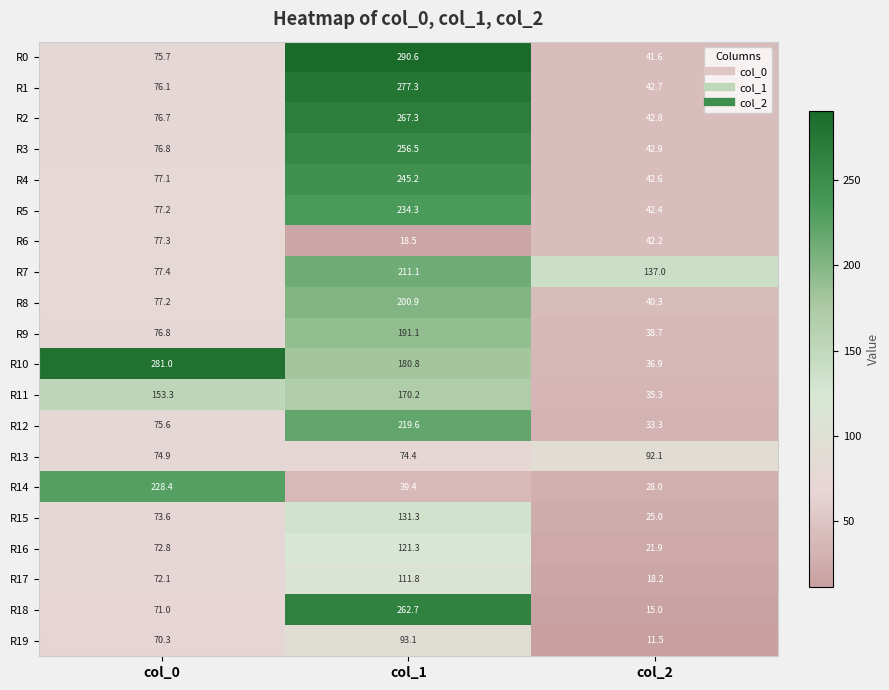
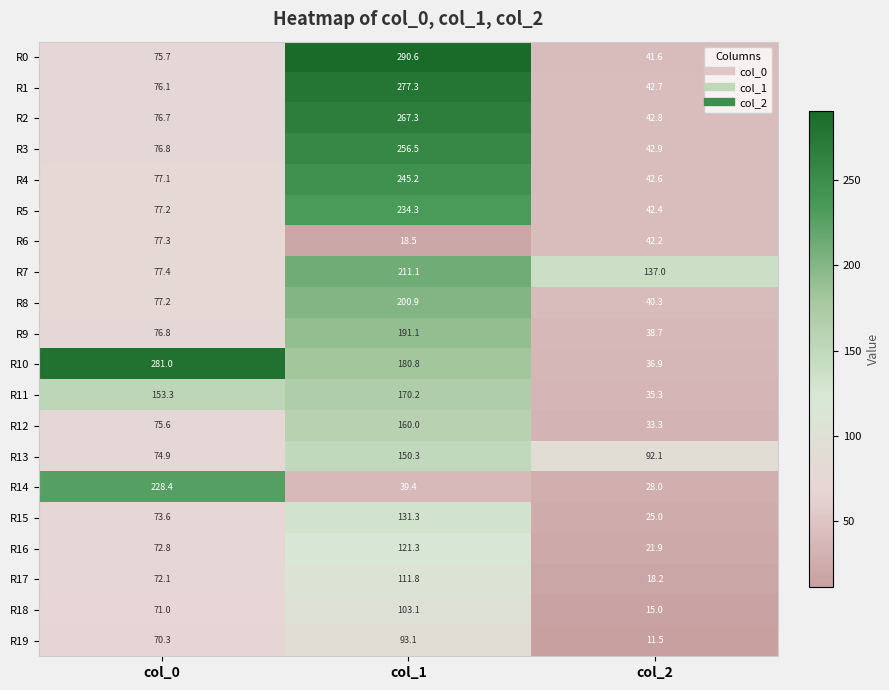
  {
    "R0": {
      "col_0": 75.7,
      "col_1": 290.6,
      "col_2": 41.6
    },
    "R1": {
      "col_0": 76.1,
      "col_1": 277.3,
      "col_2": 42.7
    },
    "R2": {
      "col_0": 76.7,
      "col_1": 267.3,
      "col_2": 42.8
    },
    "R3": {
      "col_0": 76.8,
      "col_1": 256.5,
      "col_2": 42.9
    },
    "R4": {
      "col_0": 77.1,
      "col_1": 245.2,
      "col_2": 42.6
    },
    "R5": {
      "col_0": 77.2,
      "col_1": 234.3,
      "col_2": 42.4
    },
    "R6": {
      "col_0": 77.3,
      "col_1": 18.5,
      "col_2": 42.2
    },
    "R7": {
      "col_0": 77.4,
      "col_1": 211.1,
      "col_2": 137.0
    },
    "R8": {
      "col_0": 77.2,
      "col_1": 200.9,
      "col_2": 40.3
    },
    "R9": {
      "col_0": 76.8,
      "col_1": 191.1,
      "col_2": 38.7
    },
    "R10": {
      "col_0": 281.0,
      "col_1": 180.8,
      "col_2": 36.9
    },
    "R11": {
      "col_0": 153.3,
      "col_1": 170.2,
      "col_2": 35.3
    },
    "R12": {
      "col_0": 75.6,
-     "col_1": 219.6,
+     "col_1": 160.0,
      "col_2": 33.3
    },
    "R13": {
      "col_0": 74.9,
-     "col_1": 74.4,
+     "col_1": 150.3,
      "col_2": 92.1
    },
    "R14": {
      "col_0": 228.4,
      "col_1": 39.4,
      "col_2": 28.0
    },
    "R15": {
      "col_0": 73.6,
      "col_1": 131.3,
      "col_2": 25.0
    },
    "R16": {
      "col_0": 72.8,
      "col_1": 121.3,
      "col_2": 21.9
    },
    "R17": {
      "col_0": 72.1,
      "col_1": 111.8,
      "col_2": 18.2
    },
    "R18": {
      "col_0": 71.0,
-     "col_1": 262.7,
+     "col_1": 103.1,
      "col_2": 15.0
    },
    "R19": {
      "col_0": 70.3,
      "col_1": 93.1,
      "col_2": 11.5
    }
  }
